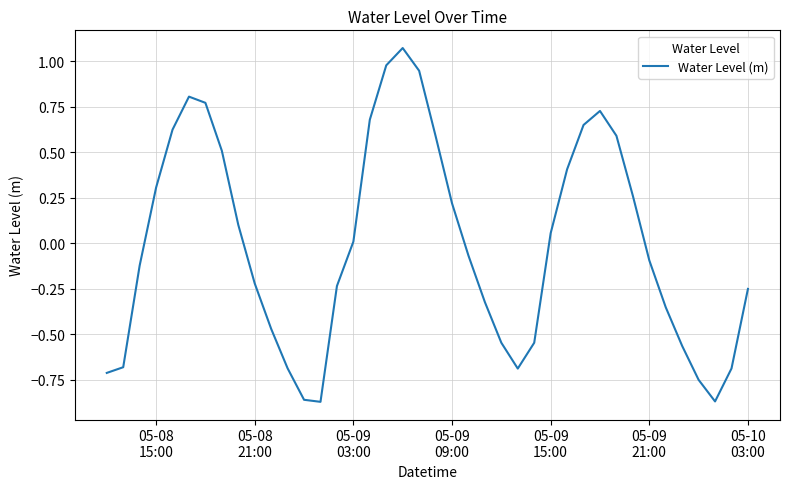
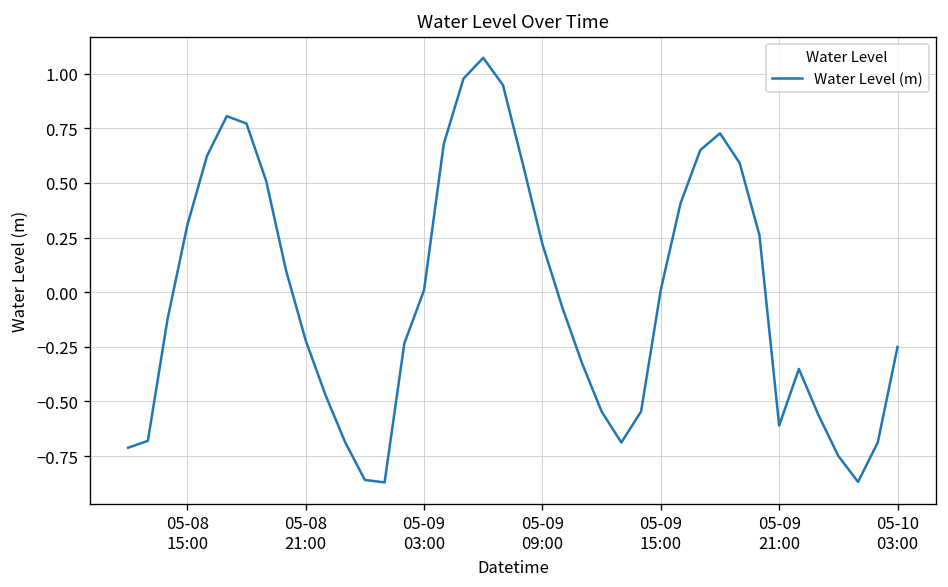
  {
    "05-08 15:00": 0.31,
    "05-08 21:00": -0.22,
    "05-09 03:00": 0.01,
    "05-09 09:00": 0.22,
-   "05-09 15:00": 0.06,
-   "05-09 21:00": -0.09,
+   "05-09 15:00": 0.01,
+   "05-09 21:00": -0.61,
    "05-10 03:00": -0.25
  }
